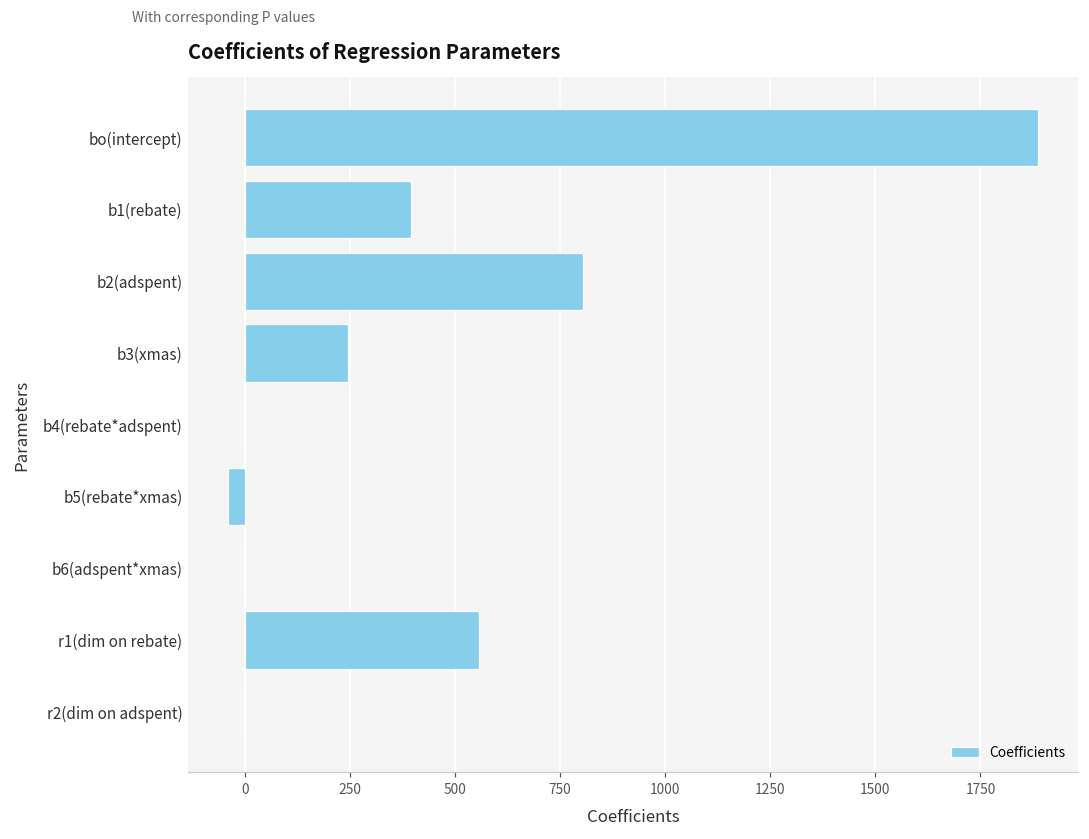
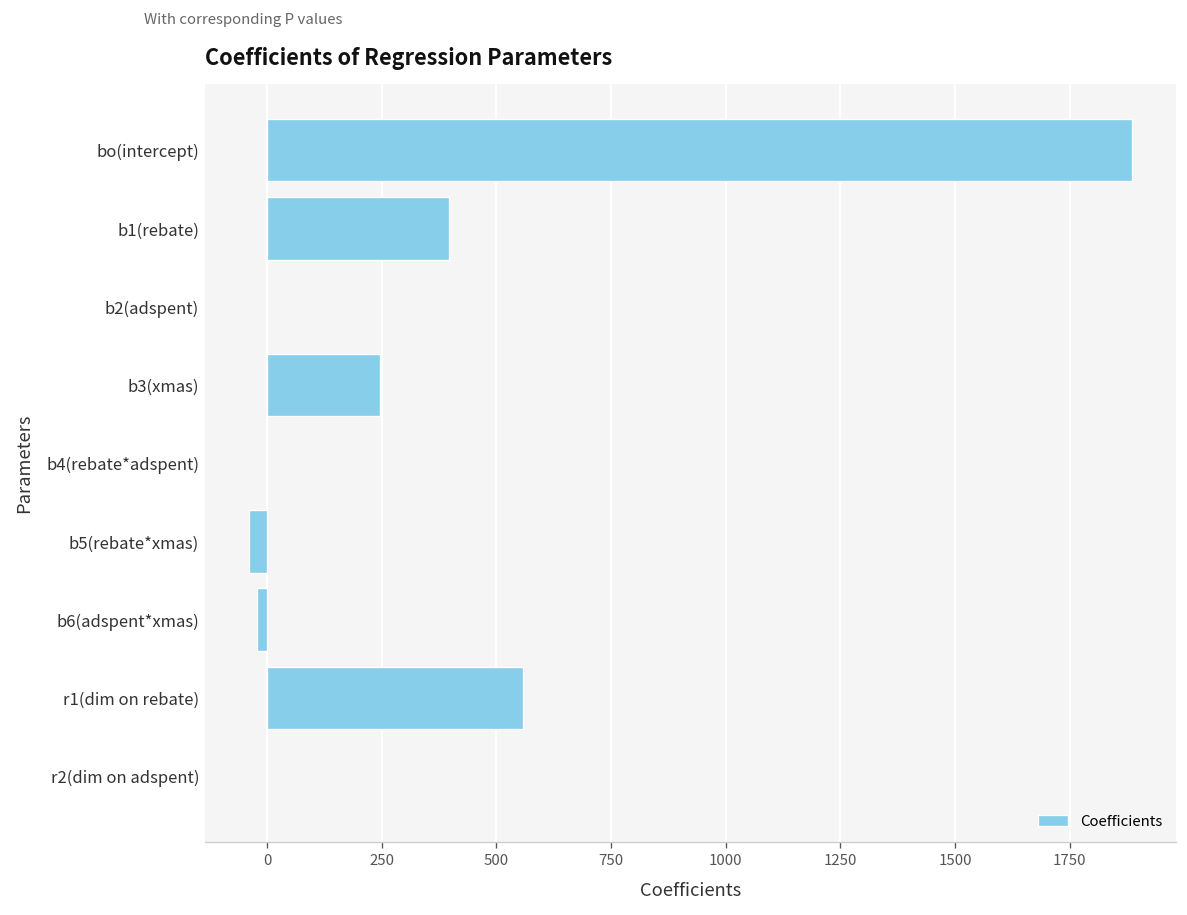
  {
    "bo(intercept)": 1890,
    "b1(rebate)": 400,
-   "b2(adspent)": 800,
+   "b2(adspent)": 0,
    "b3(xmas)": 250,
    "b5(rebate*xmas)": -40,
-   "b6(adspent*xmas)": 0,
+   "b6(adspent*xmas)": -20,
    "r1(dim on rebate)": 560
  }
